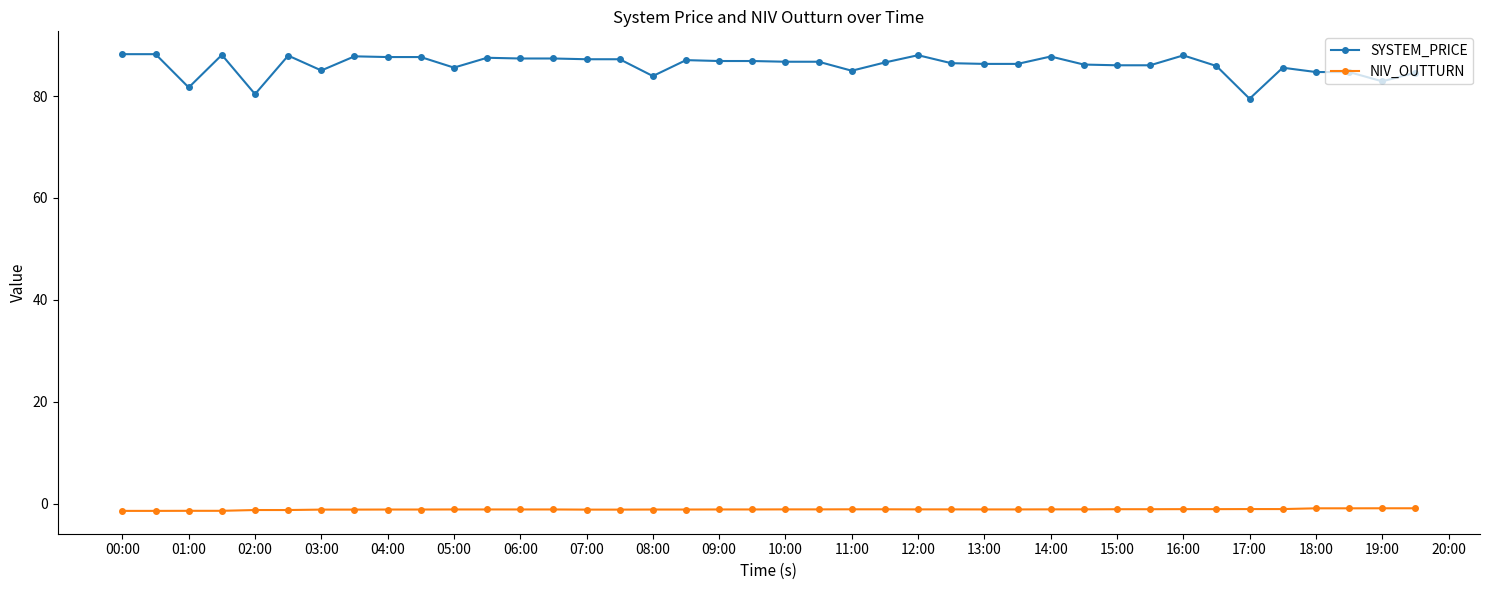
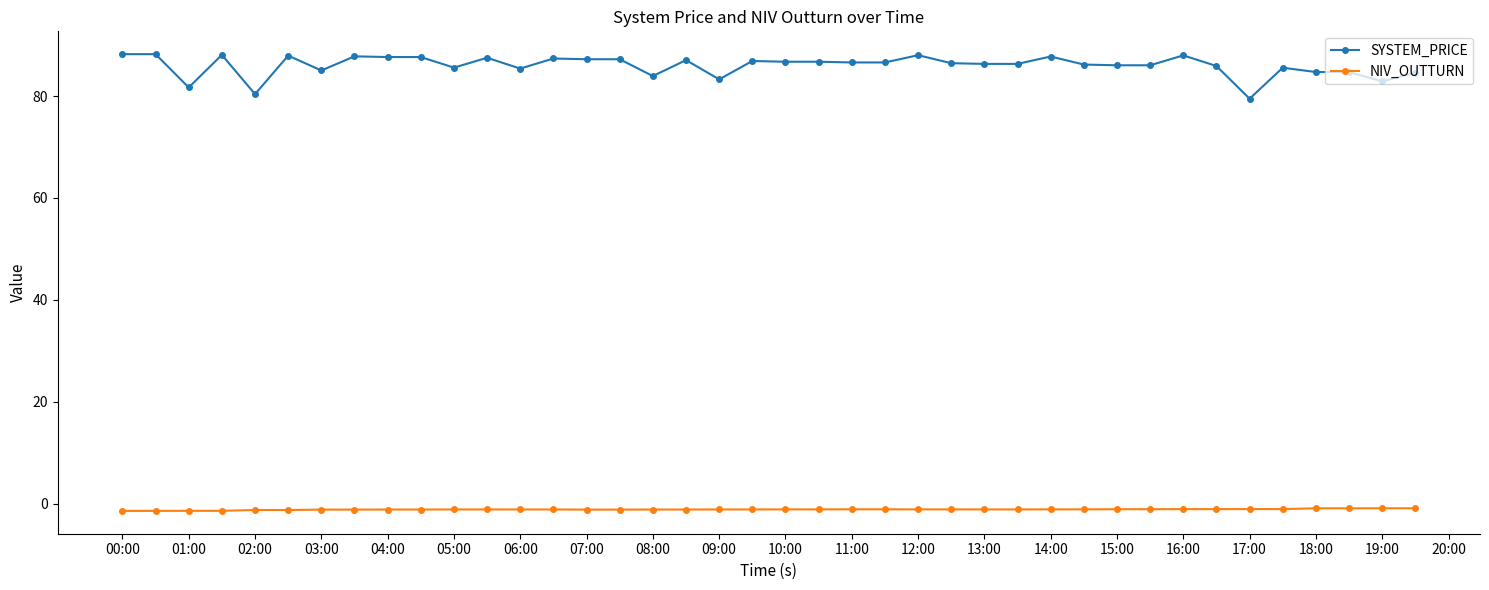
  {
    "SYSTEM_PRICE": {
      "00:00": 88,
      "01:00": 82,
      "02:00": 80,
      "03:00": 85,
      "04:00": 88,
      "05:00": 86,
-     "06:00": 87,
+     "06:00": 85,
      "07:00": 87,
      "08:00": 84,
-     "09:00": 87,
+     "09:00": 83,
      "10:00": 87,
-     "11:00": 85,
+     "11:00": 87,
      "12:00": 88,
      "13:00": 86,
      "14:00": 88,
      "15:00": 86,
      "16:00": 88,
      "17:00": 79,
      "18:00": 85
    },
    "NIV_OUTTURN": {
      "00:00": -1,
      "01:00": -1,
      "02:00": -1,
      "03:00": -1,
      "04:00": -1,
      "05:00": -1,
      "06:00": -1,
      "07:00": -1,
      "08:00": -1,
      "09:00": -1,
      "10:00": -1,
      "11:00": -1,
      "12:00": -1,
      "13:00": -1,
      "14:00": -1,
      "15:00": -1,
      "16:00": -1,
      "17:00": -1,
      "18:00": -1,
      "19:00": -1
    }
  }
